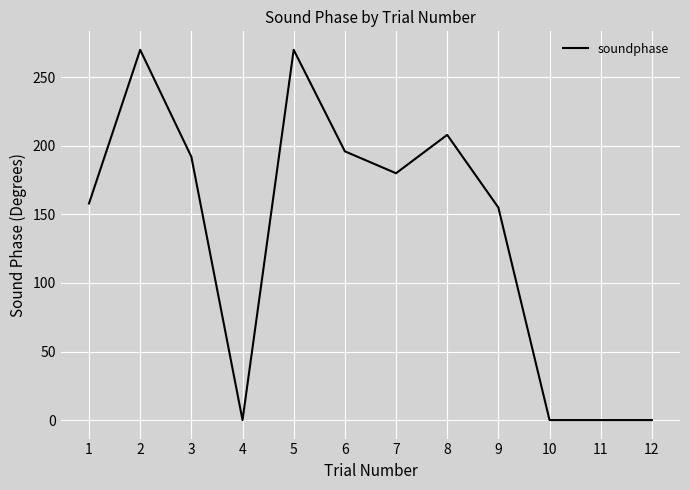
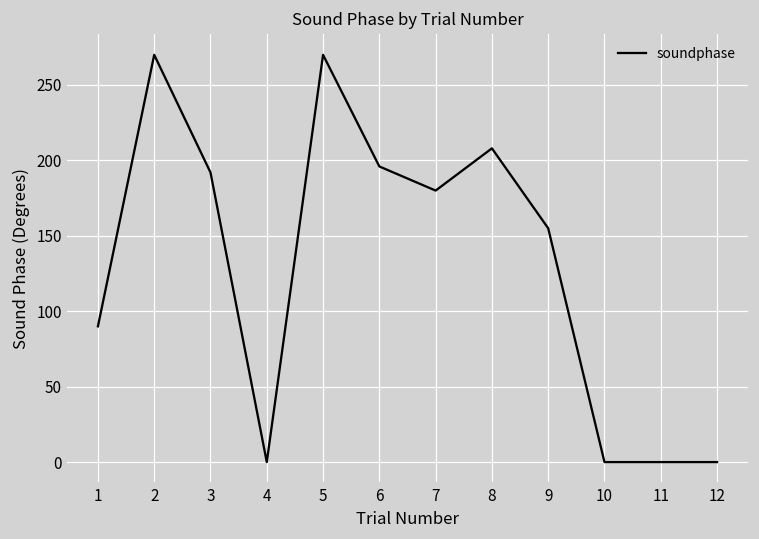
  {
-   "1": 158,
+   "1": 90,
    "2": 270,
    "3": 192,
    "4": 0,
    "5": 270,
    "6": 196,
    "7": 180,
    "8": 208,
    "9": 155,
    "10": 0,
    "11": 0,
    "12": 0
  }
